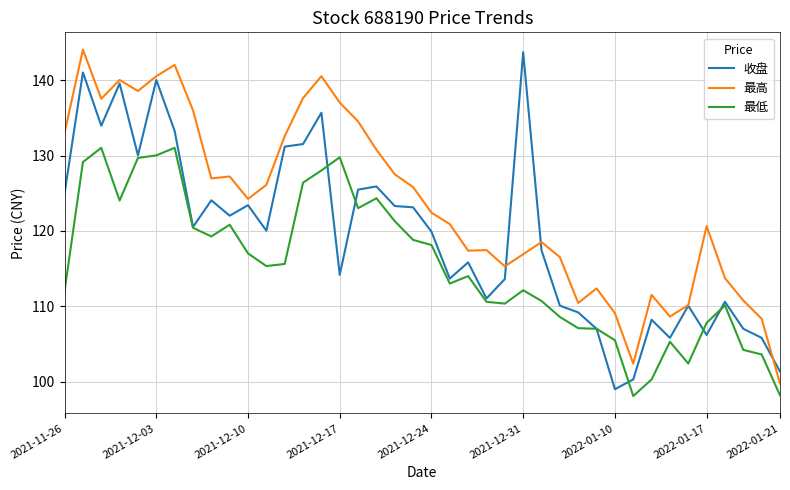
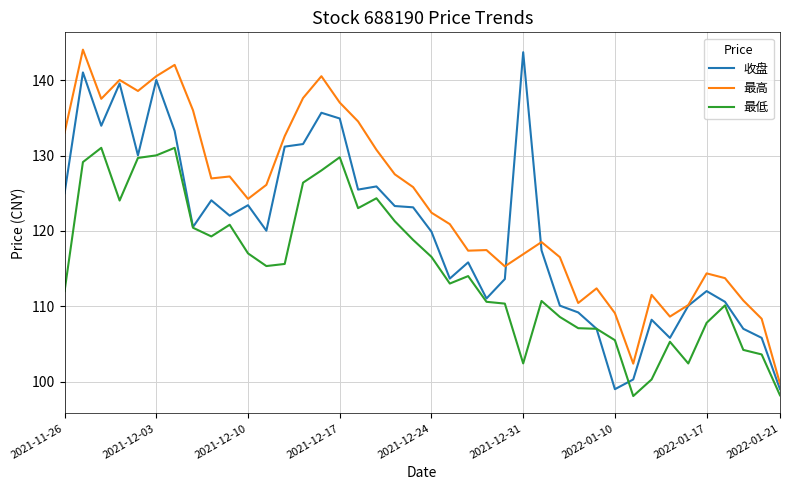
  {
    "收盘": {
      "2021-11-26": 125,
      "2021-12-03": 140,
      "2021-12-10": 123,
-     "2021-12-17": 114,
+     "2021-12-17": 135,
      "2021-12-24": 120,
      "2021-12-31": 144,
      "2022-01-10": 99,
-     "2022-01-17": 106,
-     "2022-01-21": 101
+     "2022-01-17": 112,
+     "2022-01-21": 99
    },
    "最高": {
      "2021-11-26": 133,
      "2021-12-03": 141,
      "2021-12-10": 124,
      "2021-12-17": 137,
      "2021-12-24": 122,
      "2021-12-31": 117,
      "2022-01-10": 109,
-     "2022-01-17": 121,
+     "2022-01-17": 114,
      "2022-01-21": 100
    },
    "最低": {
      "2021-11-26": 112,
      "2021-12-03": 130,
      "2021-12-10": 117,
      "2021-12-17": 130,
-     "2021-12-24": 118,
-     "2021-12-31": 112,
+     "2021-12-24": 117,
+     "2021-12-31": 102,
      "2022-01-10": 106,
      "2022-01-17": 108,
      "2022-01-21": 98
    }
  }
